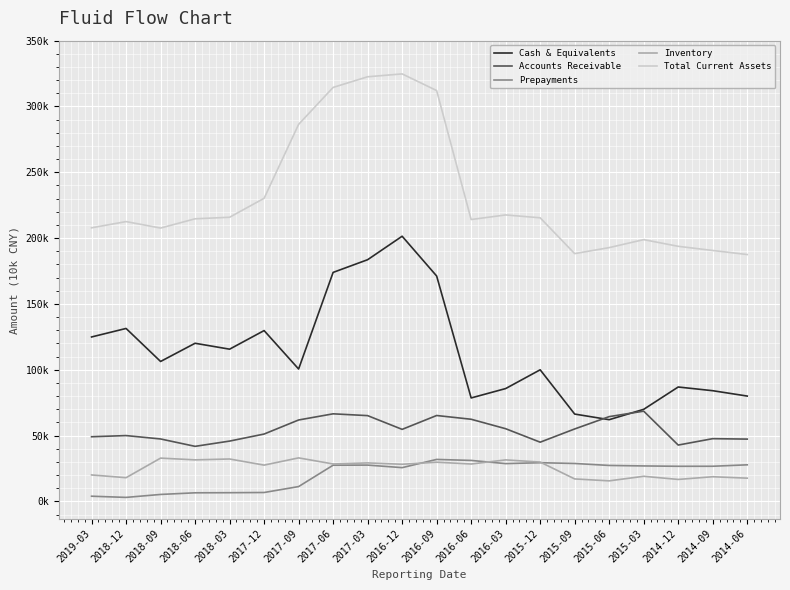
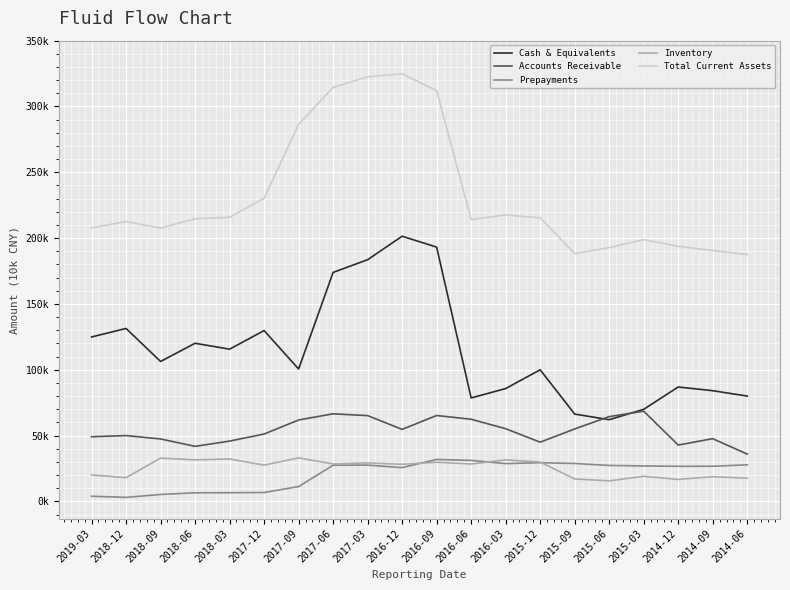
  {
    "Cash & Equivalents": {
      "2019-03": 125000,
      "2018-12": 131000,
      "2018-09": 106000,
      "2018-06": 120000,
      "2018-03": 116000,
      "2017-12": 130000,
      "2017-09": 101000,
      "2017-06": 174000,
      "2017-03": 184000,
      "2016-12": 201000,
-     "2016-09": 171000,
+     "2016-09": 193000,
      "2016-06": 79000,
      "2016-03": 86000,
      "2015-12": 100000,
      "2015-09": 66000,
      "2015-06": 62000,
      "2014-12": 87000,
      "2014-09": 84000,
      "2014-06": 80000
    },
    "Accounts Receivable": {
      "2019-03": 49000,
      "2018-12": 50000,
      "2018-09": 47000,
      "2018-06": 42000,
      "2018-03": 46000,
      "2017-12": 51000,
      "2017-09": 62000,
      "2017-06": 67000,
      "2017-03": 65000,
      "2016-12": 55000,
      "2016-09": 65000,
      "2016-06": 62000,
      "2016-03": 55000,
      "2015-12": 45000,
      "2015-09": 55000,
      "2015-06": 64000,
      "2014-12": 43000,
      "2014-09": 48000,
-     "2014-06": 47000
+     "2014-06": 36000
    }
  }
